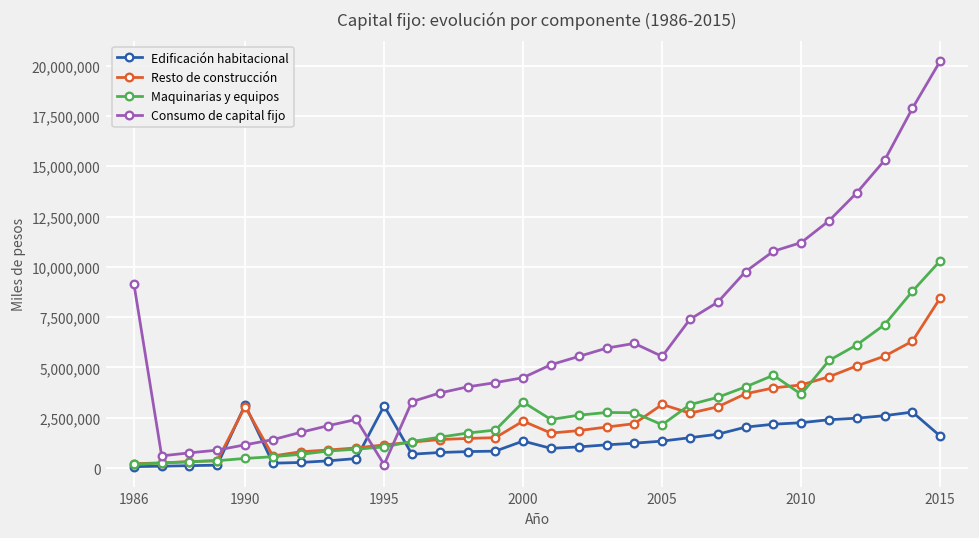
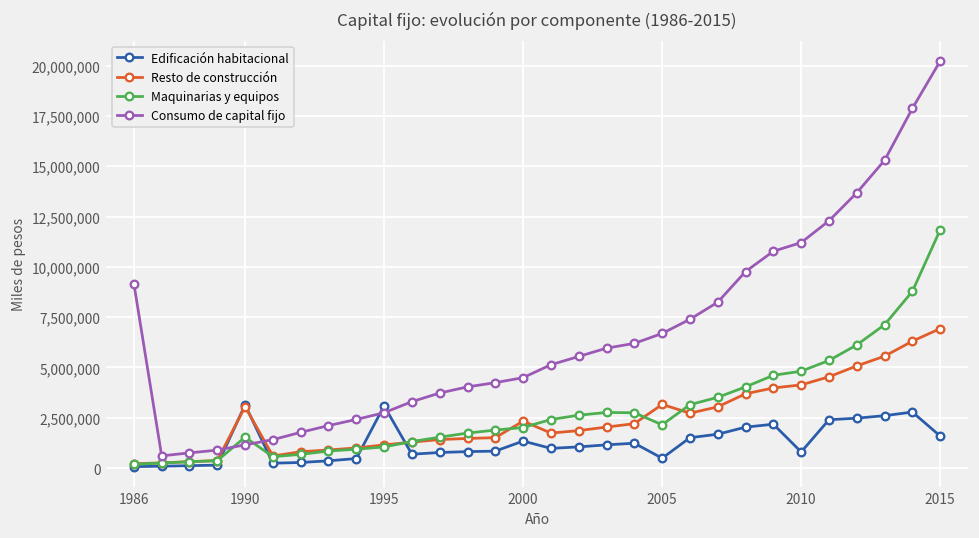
  {
    "Edificación habitacional": {
      "1995": "3,100,000",
      "2000": "1,300,000",
-     "2005": "1,300,000",
-     "2010": "2,300,000",
+     "2005": "500,000",
+     "2010": "800,000",
      "2015": "1,600,000"
    },
    "Resto de construcción": {
      "2000": "2,300,000",
      "2005": "3,200,000",
      "2010": "4,100,000",
-     "2015": "8,500,000"
+     "2015": "6,900,000"
    },
    "Maquinarias y equipos": {
-     "1990": "500,000",
-     "2000": "3,300,000",
+     "1990": "1,500,000",
+     "2000": "2,000,000",
      "2005": "2,200,000",
-     "2010": "3,700,000",
-     "2015": "10,300,000"
+     "2010": "4,800,000",
+     "2015": "11,800,000"
    },
    "Consumo de capital fijo": {
      "1986": "9,200,000",
      "1990": "1,200,000",
-     "1995": "200,000",
+     "1995": "2,800,000",
      "2000": "4,500,000",
-     "2005": "5,600,000",
+     "2005": "6,700,000",
      "2010": "11,200,000",
      "2015": "20,200,000"
    }
  }
